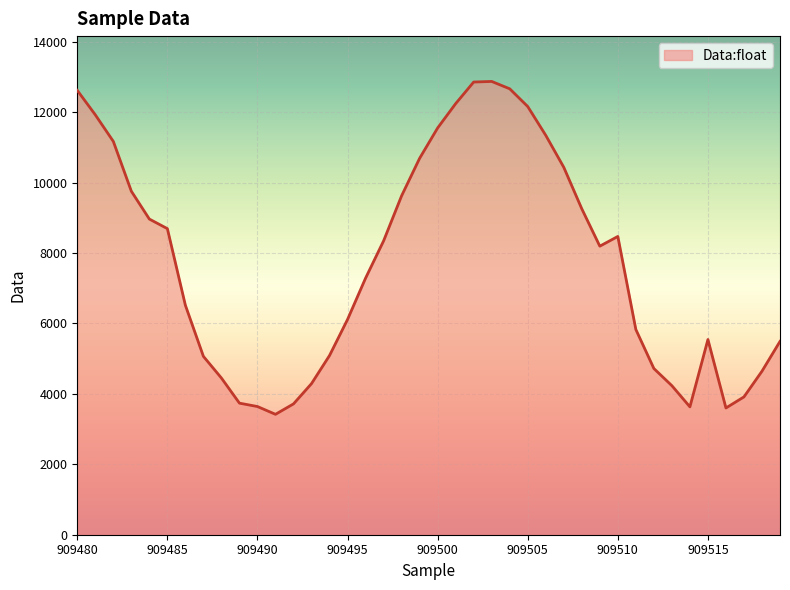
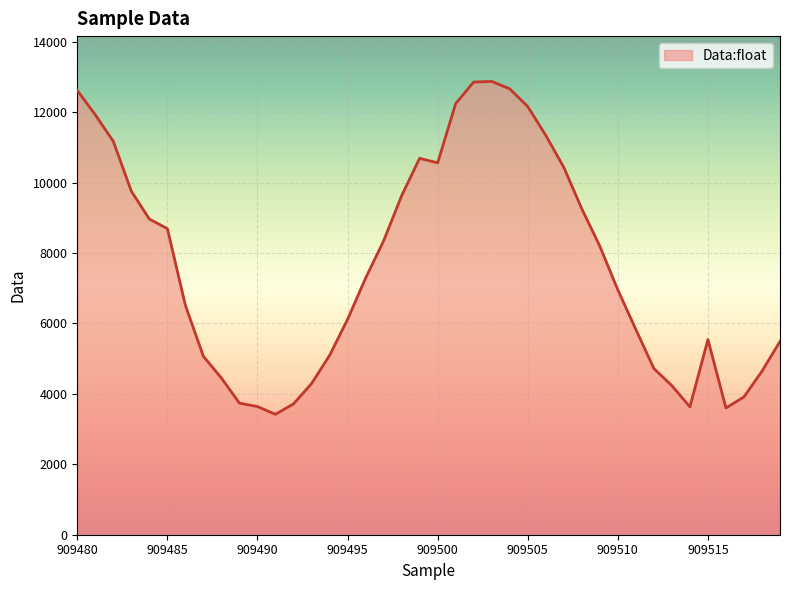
  {
    "909480": 12600,
    "909485": 8700,
    "909490": 3600,
    "909495": 6100,
-   "909500": 11600,
+   "909500": 10600,
    "909505": 12200,
-   "909510": 8500,
+   "909510": 7000,
    "909515": 5500
  }
